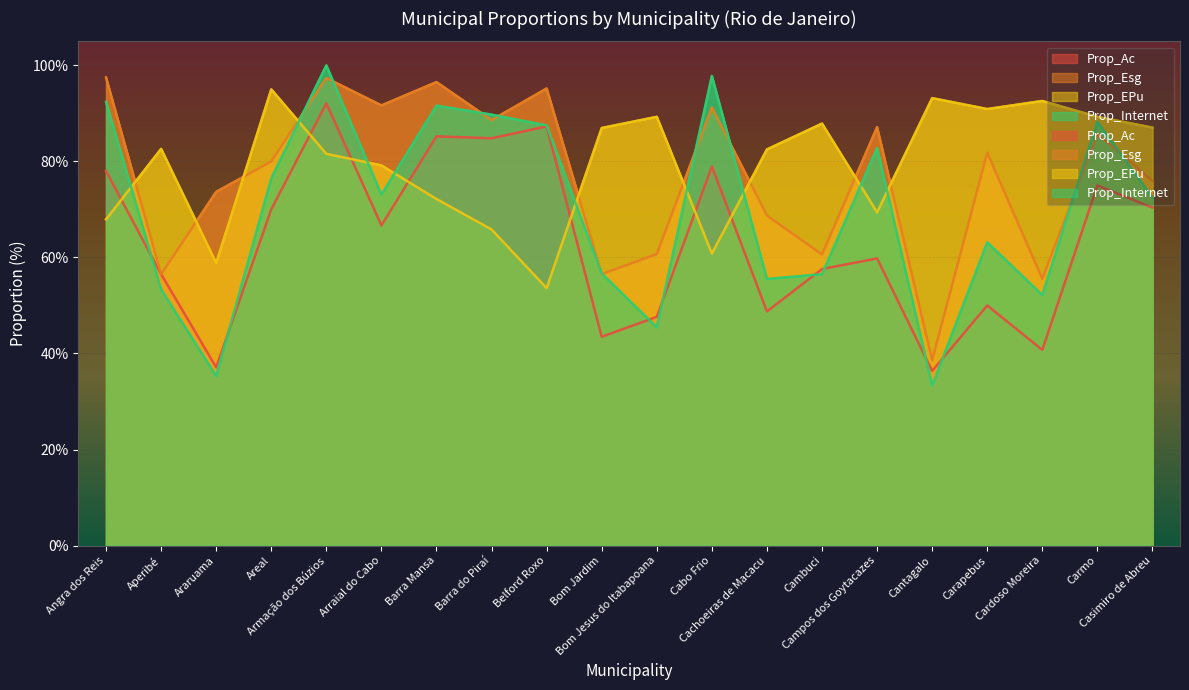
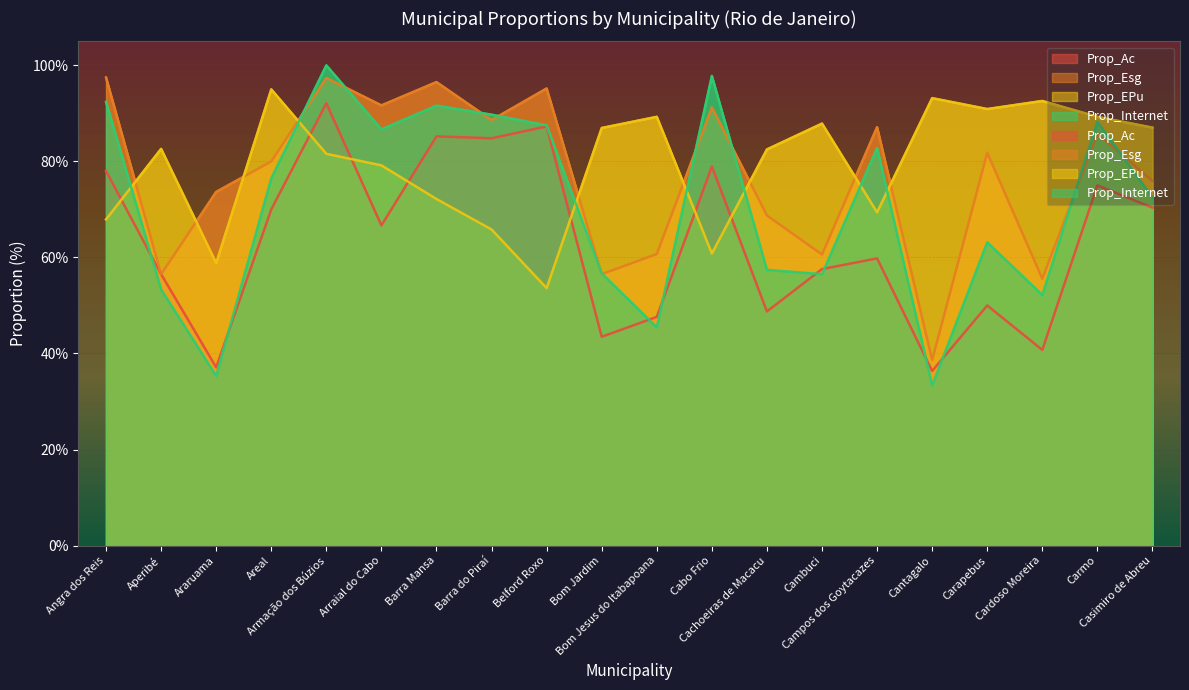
  {
    "Prop_EPu": {
      "Angra dos Reis": "68%",
      "Aperibé": "83%",
      "Araruama": "59%",
      "Areal": "95%",
      "Armação dos Búzios": "82%",
      "Arraial do Cabo": "79%",
      "Barra Mansa": "72%",
      "Barra do Piraí": "66%",
      "Belford Roxo": "54%",
      "Bom Jardim": "87%",
      "Bom Jesus do Itabapoana": "89%",
      "Cabo Frio": "61%",
      "Cachoeiras de Macacu": "83%",
      "Cambuci": "88%",
      "Campos dos Goytacazes": "69%",
      "Cantagalo": "93%",
      "Carapebus": "91%",
      "Cardoso Moreira": "93%"
    },
    "Prop_Internet": {
      "Angra dos Reis": "92%",
      "Aperibé": "53%",
      "Araruama": "35%",
      "Areal": "76%",
      "Armação dos Búzios": "100%",
-     "Arraial do Cabo": "73%",
+     "Arraial do Cabo": "87%",
      "Barra Mansa": "92%",
      "Barra do Piraí": "90%",
      "Bom Jesus do Itabapoana": "45%",
      "Cabo Frio": "98%",
-     "Cachoeiras de Macacu": "56%",
+     "Cachoeiras de Macacu": "57%",
      "Cambuci": "57%",
      "Campos dos Goytacazes": "83%",
      "Cantagalo": "33%",
      "Carapebus": "63%",
      "Cardoso Moreira": "52%"
    }
  }
